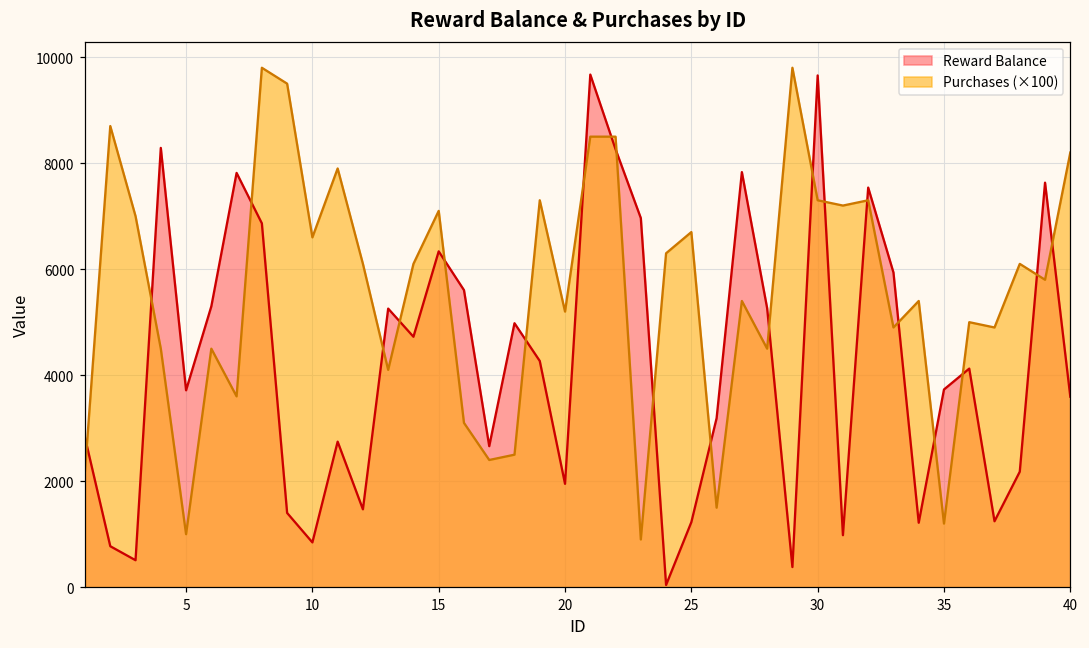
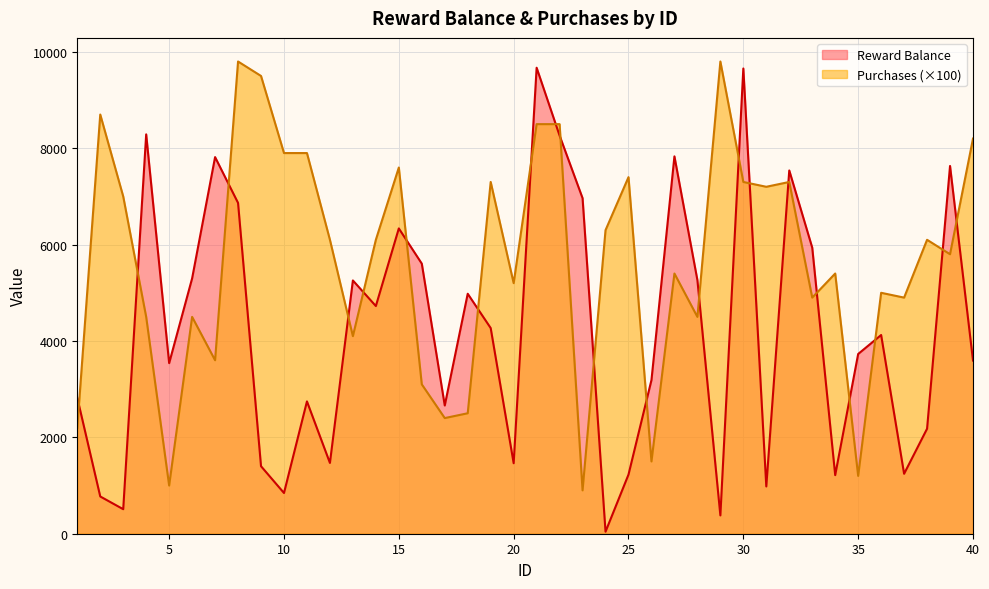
  {
    "Reward Balance": {
-     "5": 3700,
+     "5": 3500,
      "10": 800,
      "15": 6300,
-     "20": 2000,
+     "20": 1500,
      "25": 1200,
      "30": 9700,
      "35": 3700,
      "40": 3600
    },
    "Purchases (×100)": {
      "5": 1000,
-     "10": 6600,
-     "15": 7100,
+     "10": 7900,
+     "15": 7600,
      "20": 5200,
-     "25": 6700,
+     "25": 7400,
      "30": 7300,
      "35": 1200,
      "40": 8200
    }
  }
